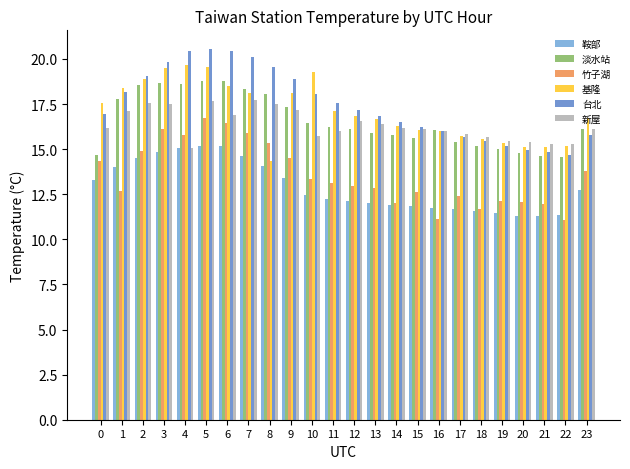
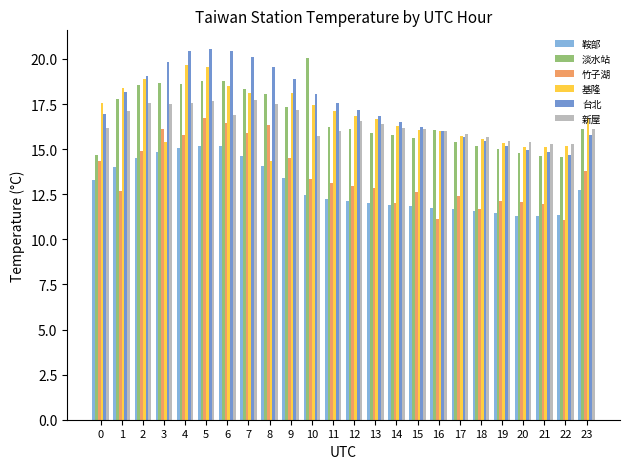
  {
    "淡水站": {
      "0": 14.7,
      "1": 17.8,
      "2": 18.5,
      "3": 18.7,
      "4": 18.6,
      "5": 18.8,
      "6": 18.8,
      "7": 18.4,
      "8": 18.1,
      "9": 17.4,
-     "10": 16.4,
+     "10": 20.0,
      "11": 16.2,
      "12": 16.1,
      "13": 15.9,
      "14": 15.8,
      "15": 15.6,
      "16": 16.1,
      "17": 15.4,
      "18": 15.2,
      "19": 15.0,
      "20": 14.8,
      "21": 14.6,
      "22": 14.6,
      "23": 16.1
    },
    "竹子湖": {
      "0": 14.3,
      "1": 12.7,
      "2": 14.9,
      "3": 16.1,
      "4": 15.8,
      "5": 16.7,
      "6": 16.5,
      "7": 15.9,
-     "8": 15.4,
+     "8": 16.3,
      "9": 14.5,
      "10": 13.3,
      "11": 13.1,
      "12": 13.0,
      "13": 12.8,
      "14": 12.0,
      "15": 12.6,
      "16": 11.1,
      "17": 12.4,
      "18": 11.7,
      "19": 12.1,
      "20": 12.1,
      "21": 12.0,
      "22": 11.1,
      "23": 13.8
    },
    "基隆": {
      "0": 17.6,
      "1": 18.4,
      "2": 18.9,
-     "3": 19.5,
+     "3": 15.4,
      "4": 19.7,
      "5": 19.5,
      "6": 18.5,
      "7": 18.1,
      "8": 14.3,
      "9": 18.1,
-     "10": 19.3,
+     "10": 17.5,
      "11": 17.1,
      "12": 16.9,
      "13": 16.7,
      "14": 16.3,
      "15": 16.1,
      "16": 16.0,
      "17": 15.7,
      "18": 15.6,
      "19": 15.3,
      "20": 15.1,
      "21": 15.1,
      "22": 15.2,
      "23": 16.7
    },
    "新屋": {
      "0": 16.2,
      "1": 17.1,
      "2": 17.5,
      "3": 17.5,
-     "4": 15.1,
+     "4": 17.6,
      "5": 17.7,
      "6": 16.9,
      "7": 17.7,
      "8": 17.5,
      "9": 17.2,
      "10": 15.7,
      "11": 16.0,
      "12": 16.6,
      "13": 16.4,
      "14": 16.2,
      "15": 16.1,
      "16": 16.0,
      "17": 15.9,
      "18": 15.7,
      "19": 15.5,
      "20": 15.4,
      "21": 15.3,
      "22": 15.3,
      "23": 16.1
    }
  }
